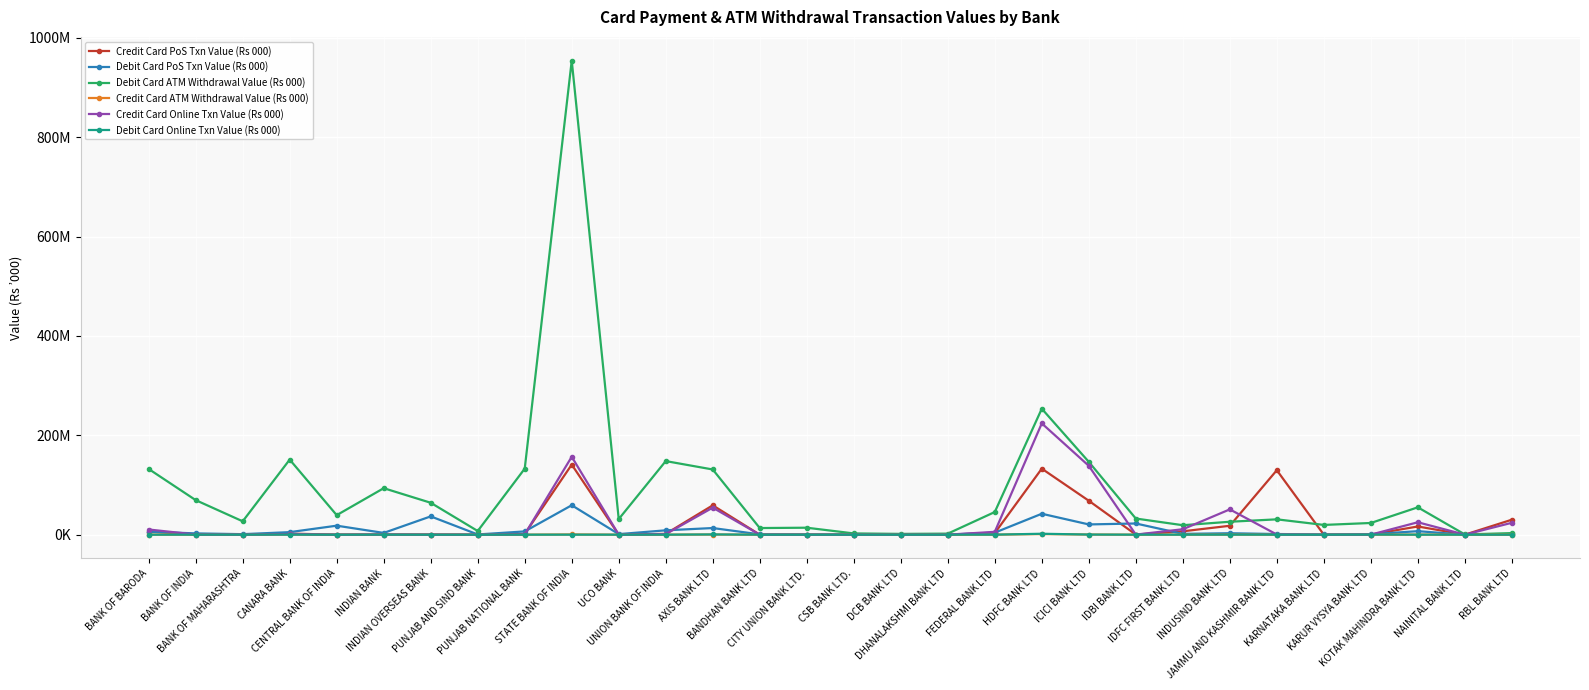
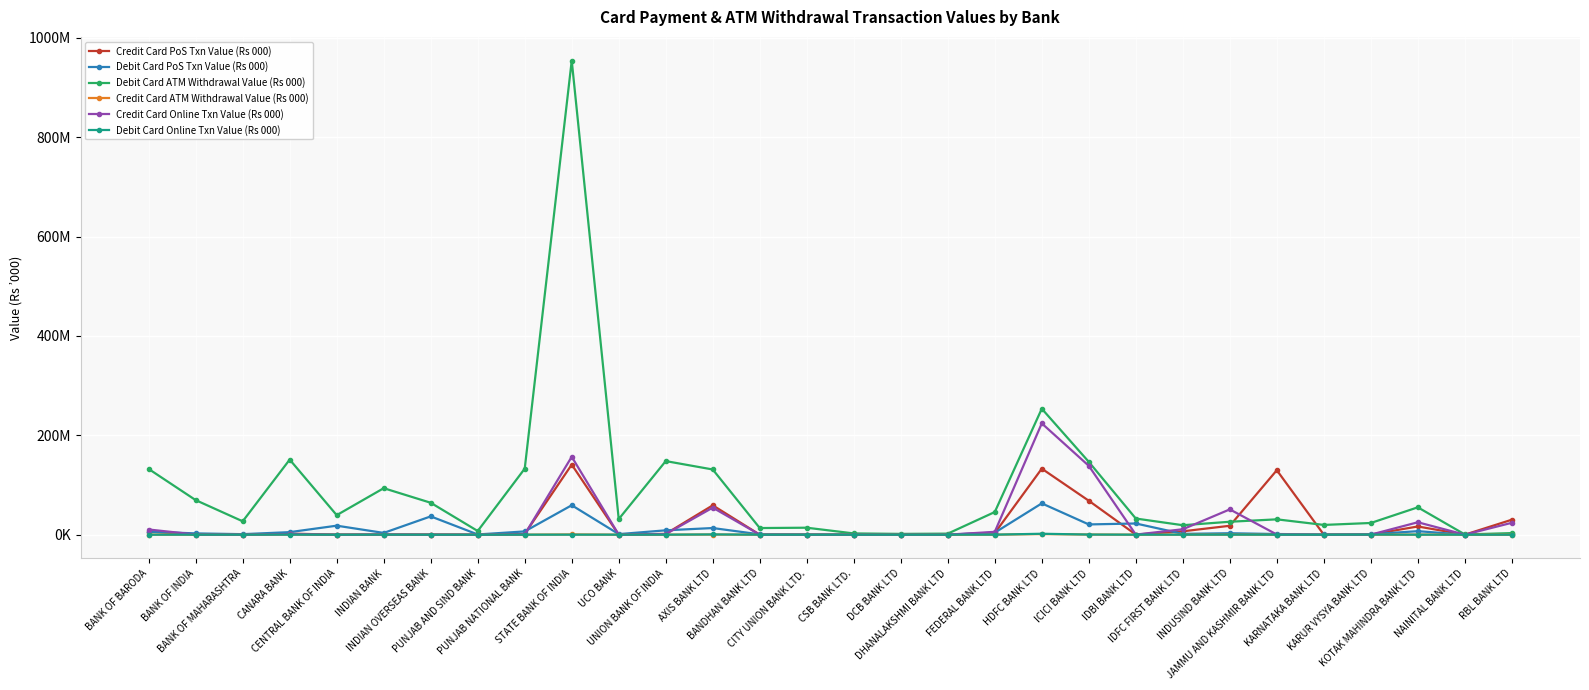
  {
    "Credit Card PoS Txn Value (Rs 000)": {
      "STATE BANK OF INDIA": 140000000,
      "HDFC BANK LTD": 130000000,
      "ICICI BANK LTD": 70000000,
      "INDUSIND BANK LTD": 20000000,
      "JAMMU AND KASHMIR BANK LTD": 130000000,
      "KOTAK MAHINDRA BANK LTD": 20000000,
      "RBL BANK LTD": 30000000
    },
    "Debit Card PoS Txn Value (Rs 000)": {
      "CENTRAL BANK OF INDIA": 20000000,
      "INDIAN OVERSEAS BANK": 40000000,
      "STATE BANK OF INDIA": 60000000,
      "UNION BANK OF INDIA": 10000000,
      "AXIS BANK LTD": 10000000,
-     "HDFC BANK LTD": 40000000,
+     "HDFC BANK LTD": 60000000,
      "ICICI BANK LTD": 20000000,
      "IDBI BANK LTD": 20000000,
      "KOTAK MAHINDRA BANK LTD": 10000000
    },
    "Credit Card Online Txn Value (Rs 000)": {
      "STATE BANK OF INDIA": 160000000,
      "HDFC BANK LTD": 220000000,
      "ICICI BANK LTD": 140000000,
      "INDUSIND BANK LTD": 50000000,
      "KOTAK MAHINDRA BANK LTD": 20000000,
      "RBL BANK LTD": 20000000
    }
  }
